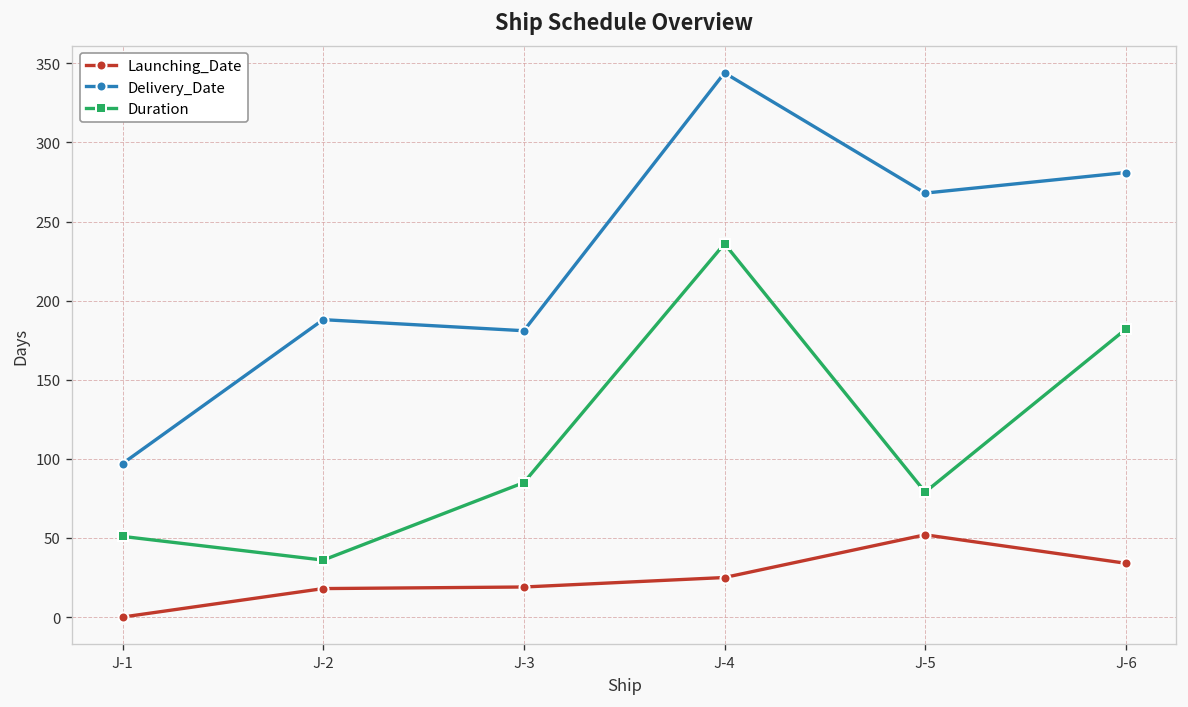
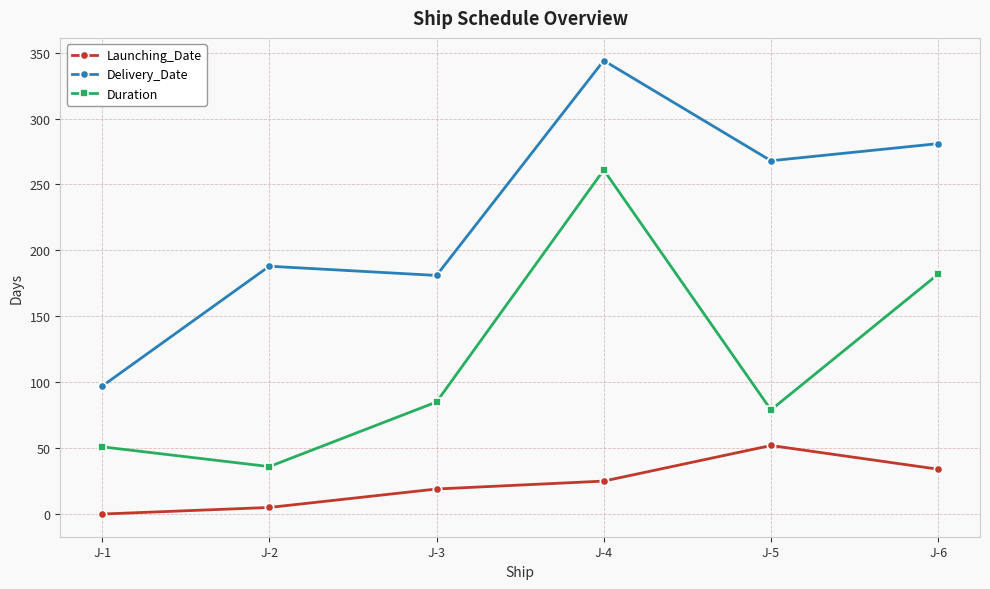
  {
    "Launching_Date": {
      "J-1": 0,
-     "J-2": 18,
+     "J-2": 5,
      "J-3": 19,
      "J-4": 25,
      "J-5": 52,
      "J-6": 34
    },
    "Delivery_Date": {
      "J-1": 97,
      "J-2": 188,
      "J-3": 181,
      "J-4": 344,
      "J-5": 268,
      "J-6": 281
    },
    "Duration": {
      "J-1": 51,
      "J-2": 36,
      "J-3": 85,
-     "J-4": 236,
+     "J-4": 261,
      "J-5": 79,
      "J-6": 182
    }
  }
